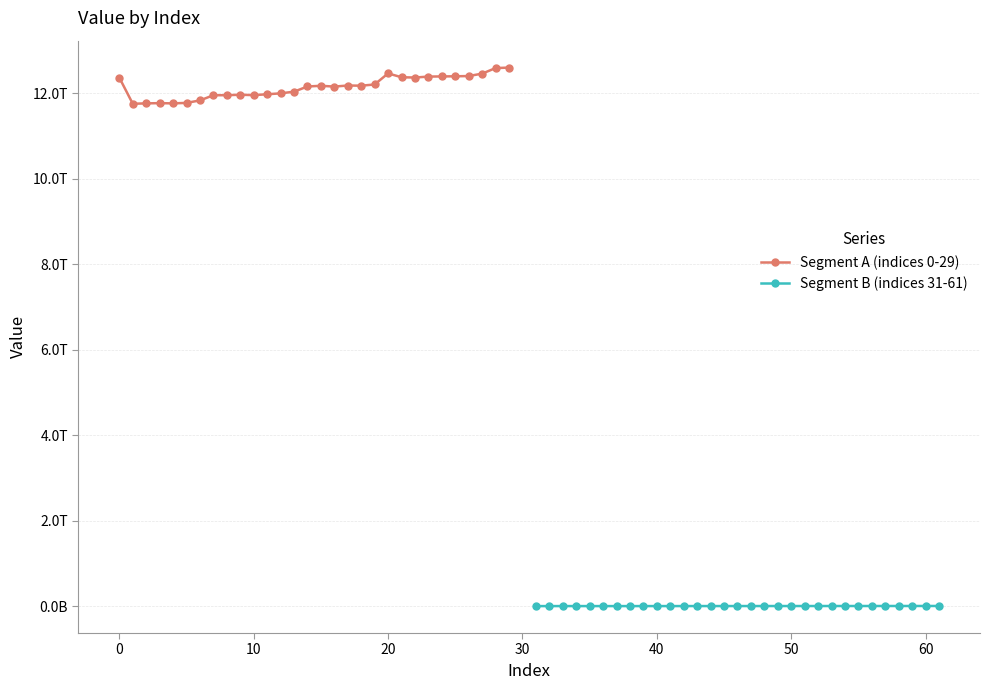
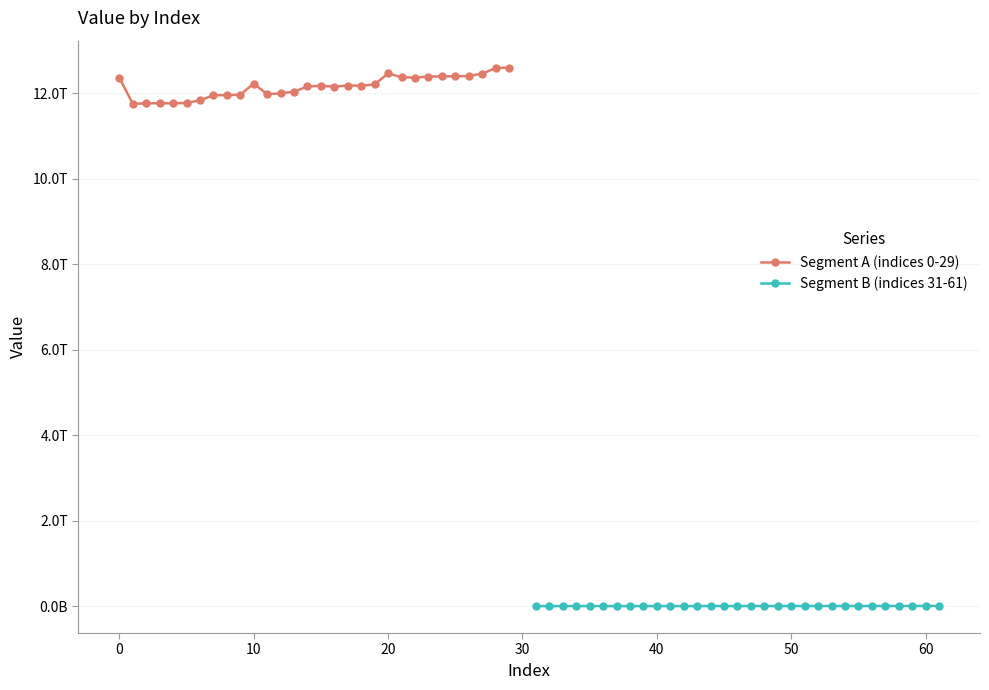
  {
    "Segment A (indices 0-29)": {
      "0": "12.4T",
-     "10": "12.0T",
+     "10": "12.2T",
      "20": "12.5T"
    },
    "Segment B (indices 31-61)": {
      "40": "0.0T",
      "50": "0.0T",
      "60": "0.0T"
    }
  }
